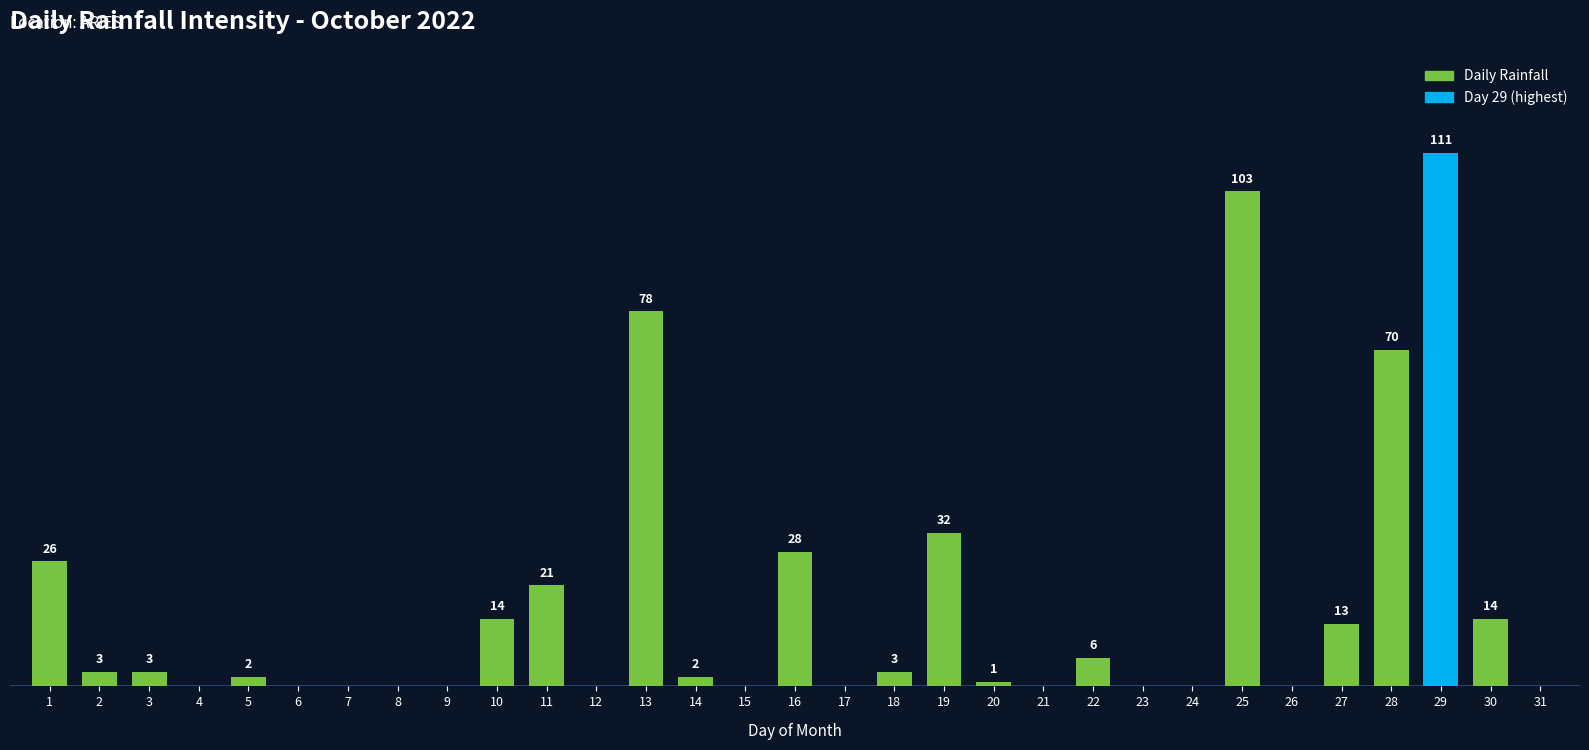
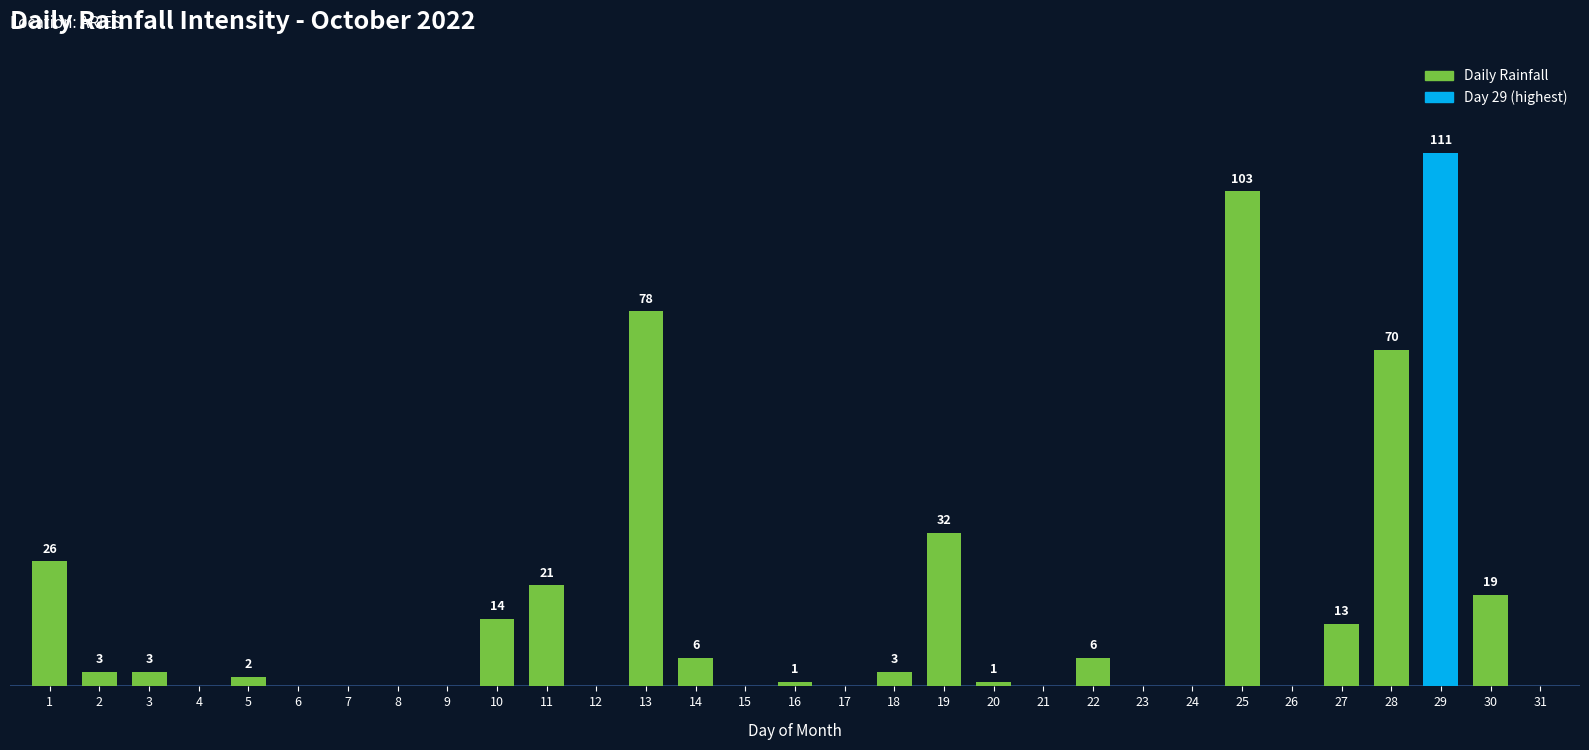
  {
    "1": 26,
    "2": 3,
    "3": 3,
    "5": 2,
    "10": 14,
    "11": 21,
    "13": 78,
-   "14": 2,
-   "16": 28,
+   "14": 6,
+   "16": 1,
    "18": 3,
    "19": 32,
    "20": 1,
    "22": 6,
    "25": 103,
    "27": 13,
    "28": 70,
    "29": 111,
-   "30": 14
+   "30": 19
  }
